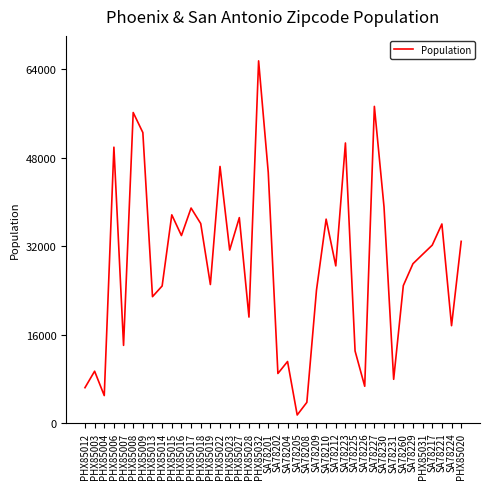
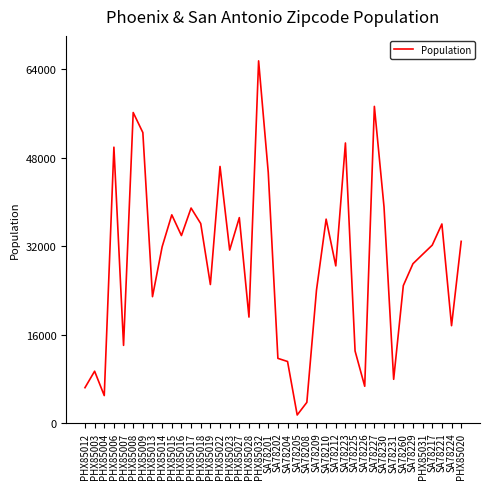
  {
    "PHX85012": 6000,
    "PHX85003": 9000,
    "PHX85004": 5000,
    "PHX85006": 50000,
    "PHX85007": 14000,
    "PHX85008": 56000,
    "PHX85009": 53000,
    "PHX85013": 23000,
-   "PHX85014": 25000,
+   "PHX85014": 32000,
    "PHX85015": 38000,
    "PHX85016": 34000,
    "PHX85017": 39000,
    "PHX85018": 36000,
    "PHX85019": 25000,
    "PHX85022": 46000,
    "PHX85023": 31000,
    "PHX85027": 37000,
    "PHX85028": 19000,
    "PHX85032": 65000,
    "SA78201": 45000,
-   "SA78202": 9000,
+   "SA78202": 12000,
    "SA78204": 11000,
    "SA78205": 1000,
    "SA78208": 4000,
    "SA78209": 24000,
    "SA78210": 37000,
    "SA78212": 28000,
    "SA78223": 51000,
    "SA78225": 13000,
    "SA78226": 7000,
    "SA78227": 57000,
    "SA78230": 39000,
    "SA78231": 8000,
    "SA78260": 25000,
    "SA78229": 29000,
    "PHX85031": 30000,
    "SA78217": 32000,
    "SA78221": 36000,
    "SA78224": 18000,
    "PHX85020": 33000
  }
